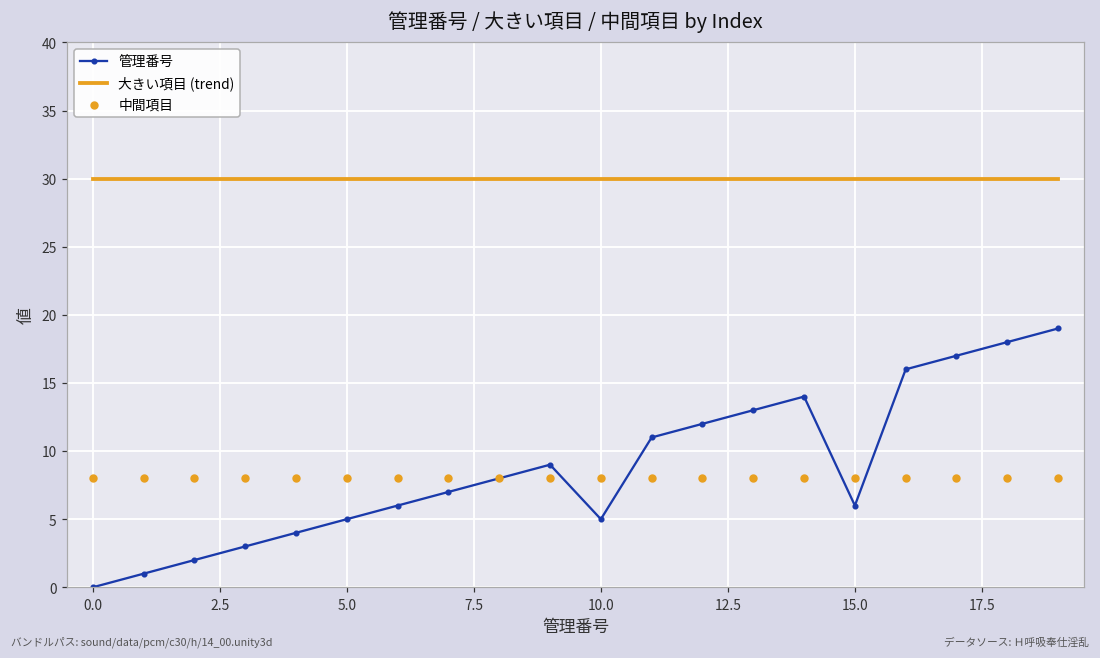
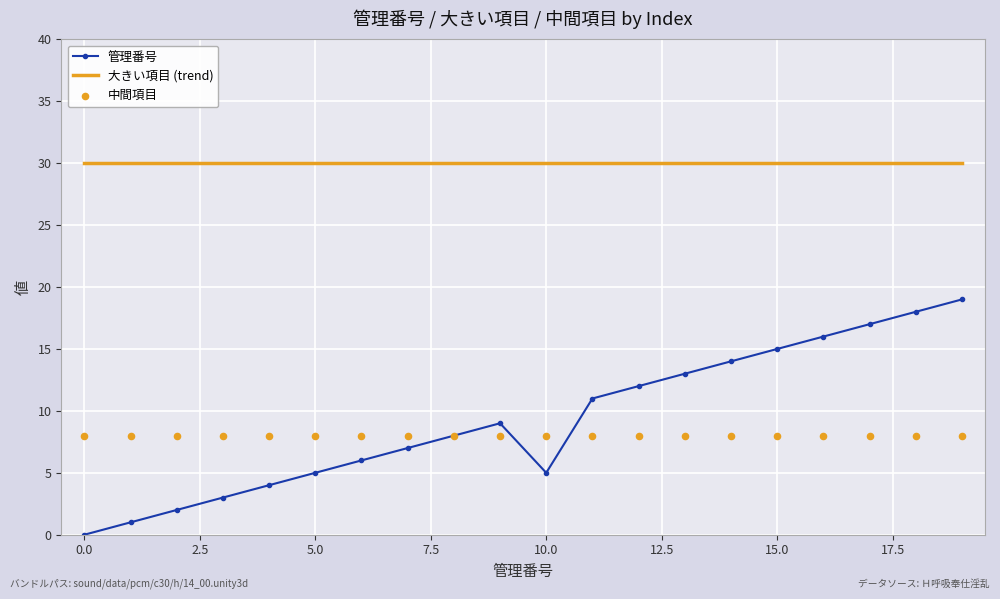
  {
    "管理番号": {
      "0.0": 0,
      "5.0": 5,
      "10.0": 5,
-     "15.0": 6
+     "15.0": 15
    }
  }
